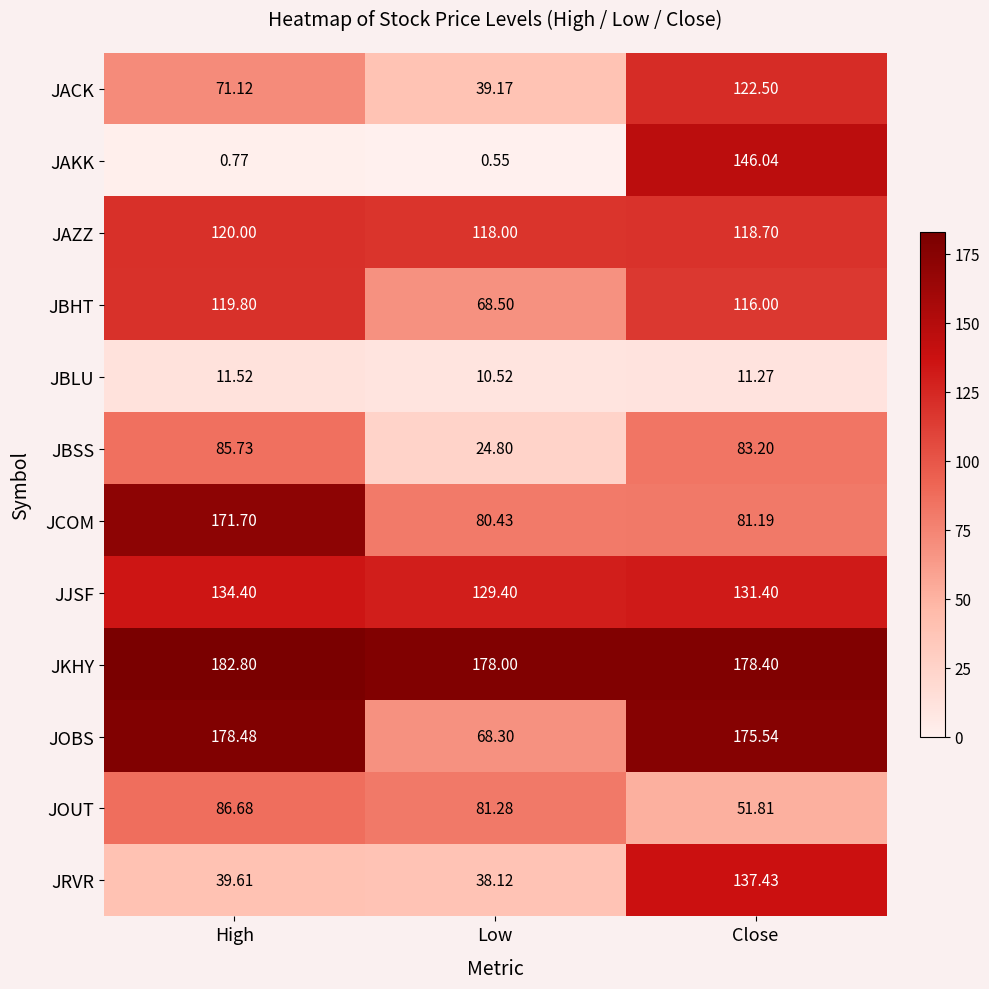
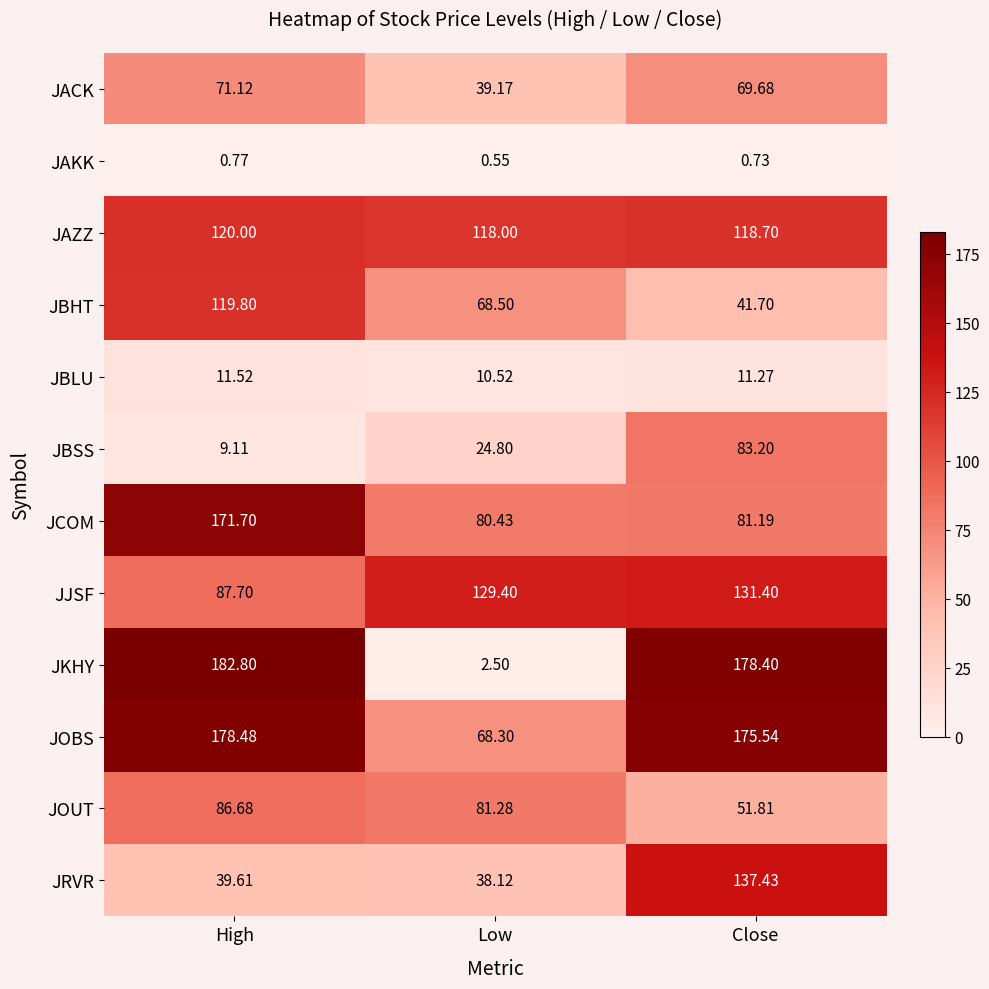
  {
    "JACK": {
      "High": 71.12,
      "Low": 39.17,
-     "Close": 122.50
+     "Close": 69.68
    },
    "JAKK": {
      "High": 0.77,
      "Low": 0.55,
-     "Close": 146.04
+     "Close": 0.73
    },
    "JAZZ": {
      "High": 120.00,
      "Low": 118.00,
      "Close": 118.70
    },
    "JBHT": {
      "High": 119.80,
      "Low": 68.50,
-     "Close": 116.00
+     "Close": 41.70
    },
    "JBLU": {
      "High": 11.52,
      "Low": 10.52,
      "Close": 11.27
    },
    "JBSS": {
-     "High": 85.73,
+     "High": 9.11,
      "Low": 24.80,
      "Close": 83.20
    },
    "JCOM": {
      "High": 171.70,
      "Low": 80.43,
      "Close": 81.19
    },
    "JJSF": {
-     "High": 134.40,
+     "High": 87.70,
      "Low": 129.40,
      "Close": 131.40
    },
    "JKHY": {
      "High": 182.80,
-     "Low": 178.00,
+     "Low": 2.50,
      "Close": 178.40
    },
    "JOBS": {
      "High": 178.48,
      "Low": 68.30,
      "Close": 175.54
    },
    "JOUT": {
      "High": 86.68,
      "Low": 81.28,
      "Close": 51.81
    },
    "JRVR": {
      "High": 39.61,
      "Low": 38.12,
      "Close": 137.43
    }
  }
